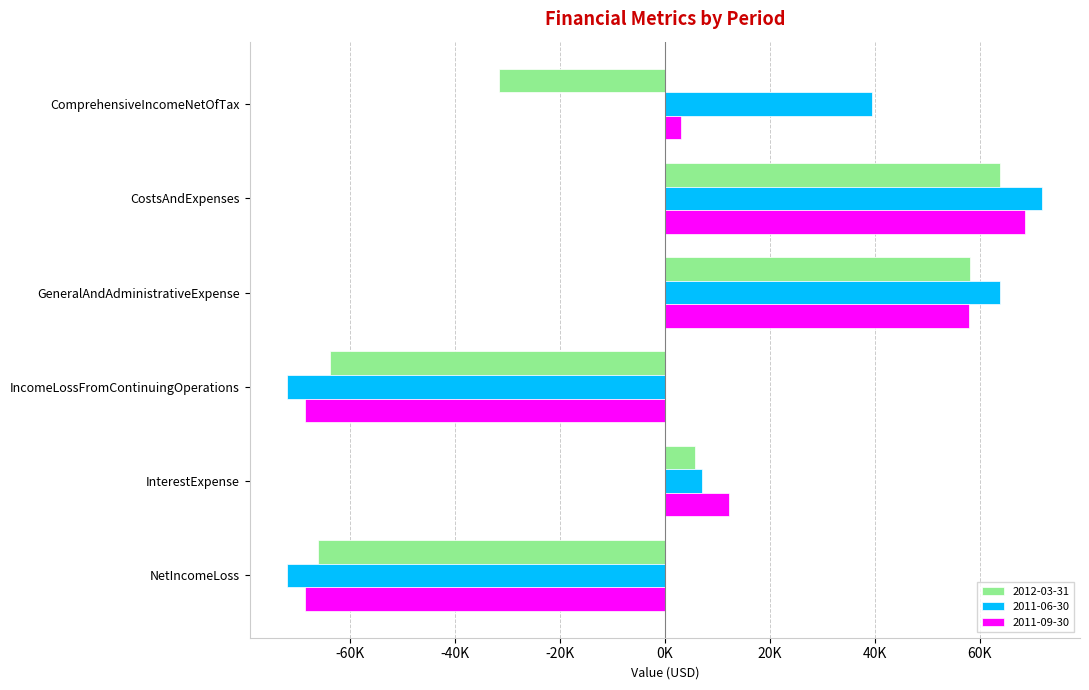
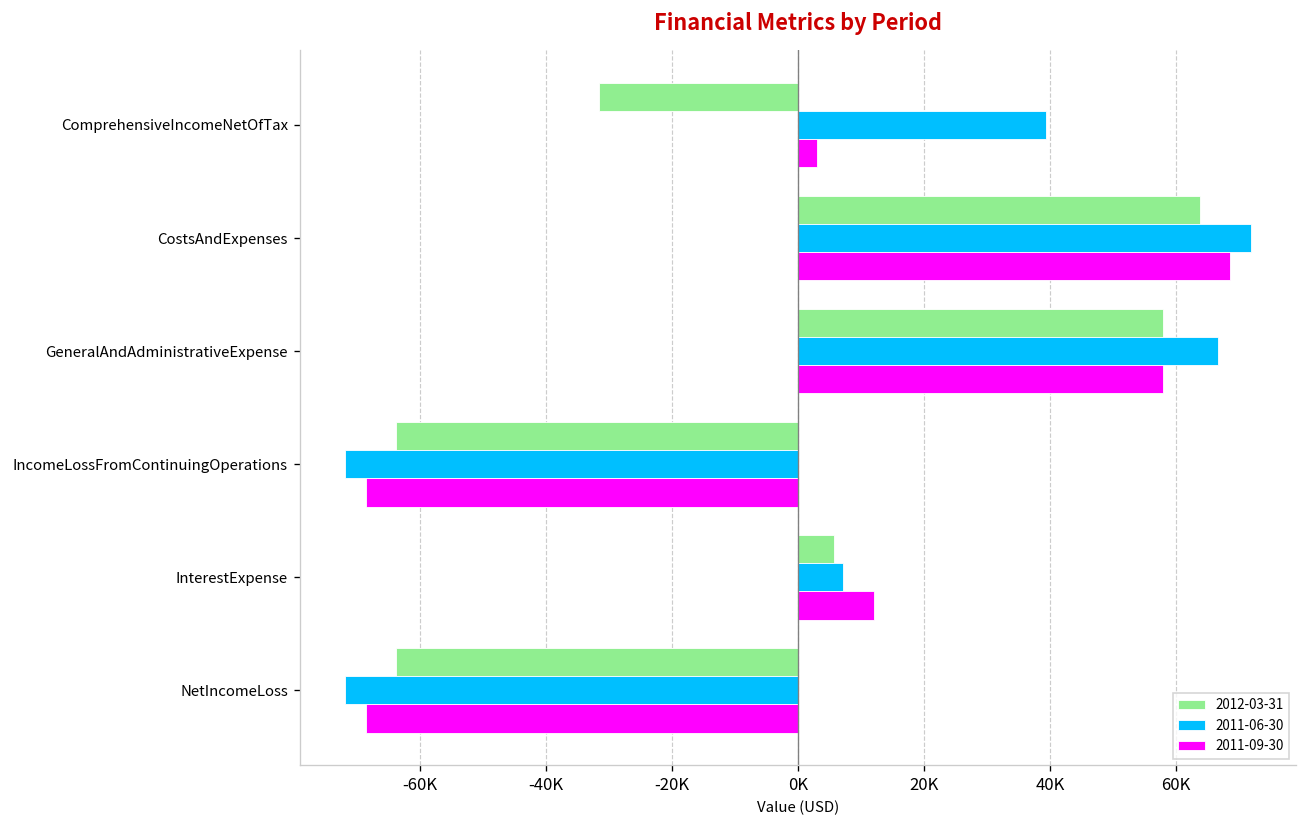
  {
    "2012-03-31": {
      "ComprehensiveIncomeNetOfTax": -32000,
      "CostsAndExpenses": 64000,
      "GeneralAndAdministrativeExpense": 58000,
      "IncomeLossFromContinuingOperations": -64000,
      "InterestExpense": 6000,
-     "NetIncomeLoss": -66000
+     "NetIncomeLoss": -64000
    },
    "2011-06-30": {
      "ComprehensiveIncomeNetOfTax": 39000,
      "CostsAndExpenses": 72000,
-     "GeneralAndAdministrativeExpense": 64000,
+     "GeneralAndAdministrativeExpense": 67000,
      "IncomeLossFromContinuingOperations": -72000,
      "InterestExpense": 7000,
      "NetIncomeLoss": -72000
    },
    "2011-09-30": {
      "ComprehensiveIncomeNetOfTax": 3000,
      "CostsAndExpenses": 69000,
      "GeneralAndAdministrativeExpense": 58000,
      "IncomeLossFromContinuingOperations": -69000,
      "InterestExpense": 12000,
      "NetIncomeLoss": -69000
    }
  }
